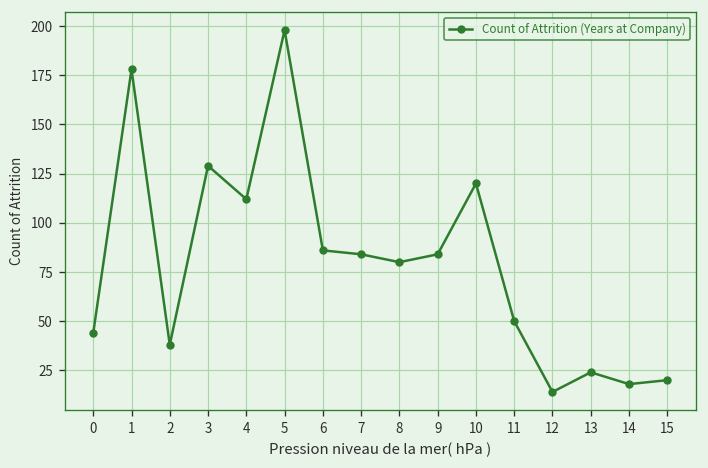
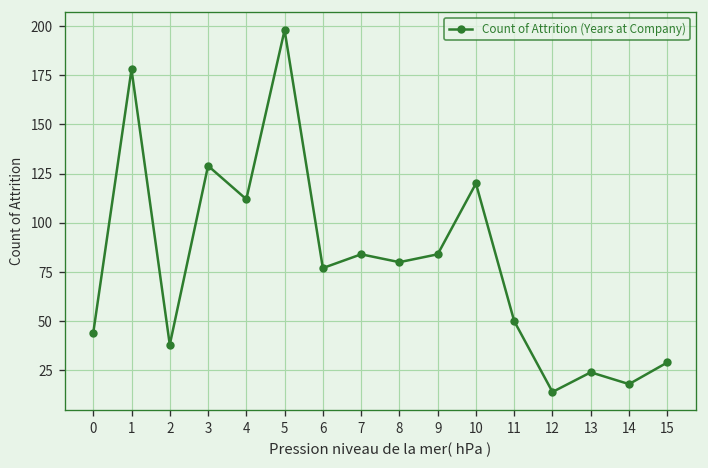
  {
    "0": 44,
    "1": 178,
    "2": 38,
    "3": 129,
    "4": 112,
    "5": 198,
-   "6": 86,
+   "6": 77,
    "7": 84,
    "8": 80,
    "9": 84,
    "10": 120,
    "11": 50,
    "12": 14,
    "13": 24,
    "14": 18,
-   "15": 20
+   "15": 29
  }
